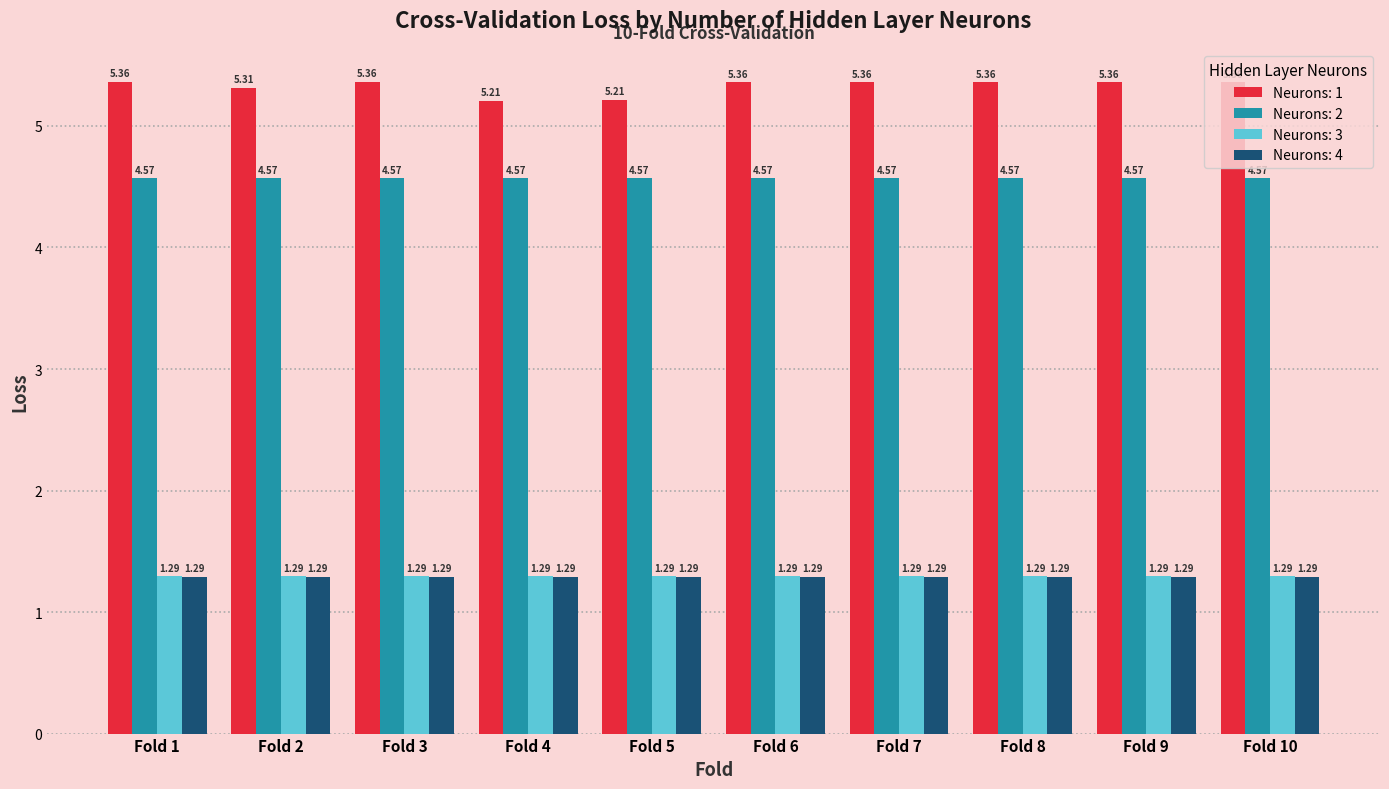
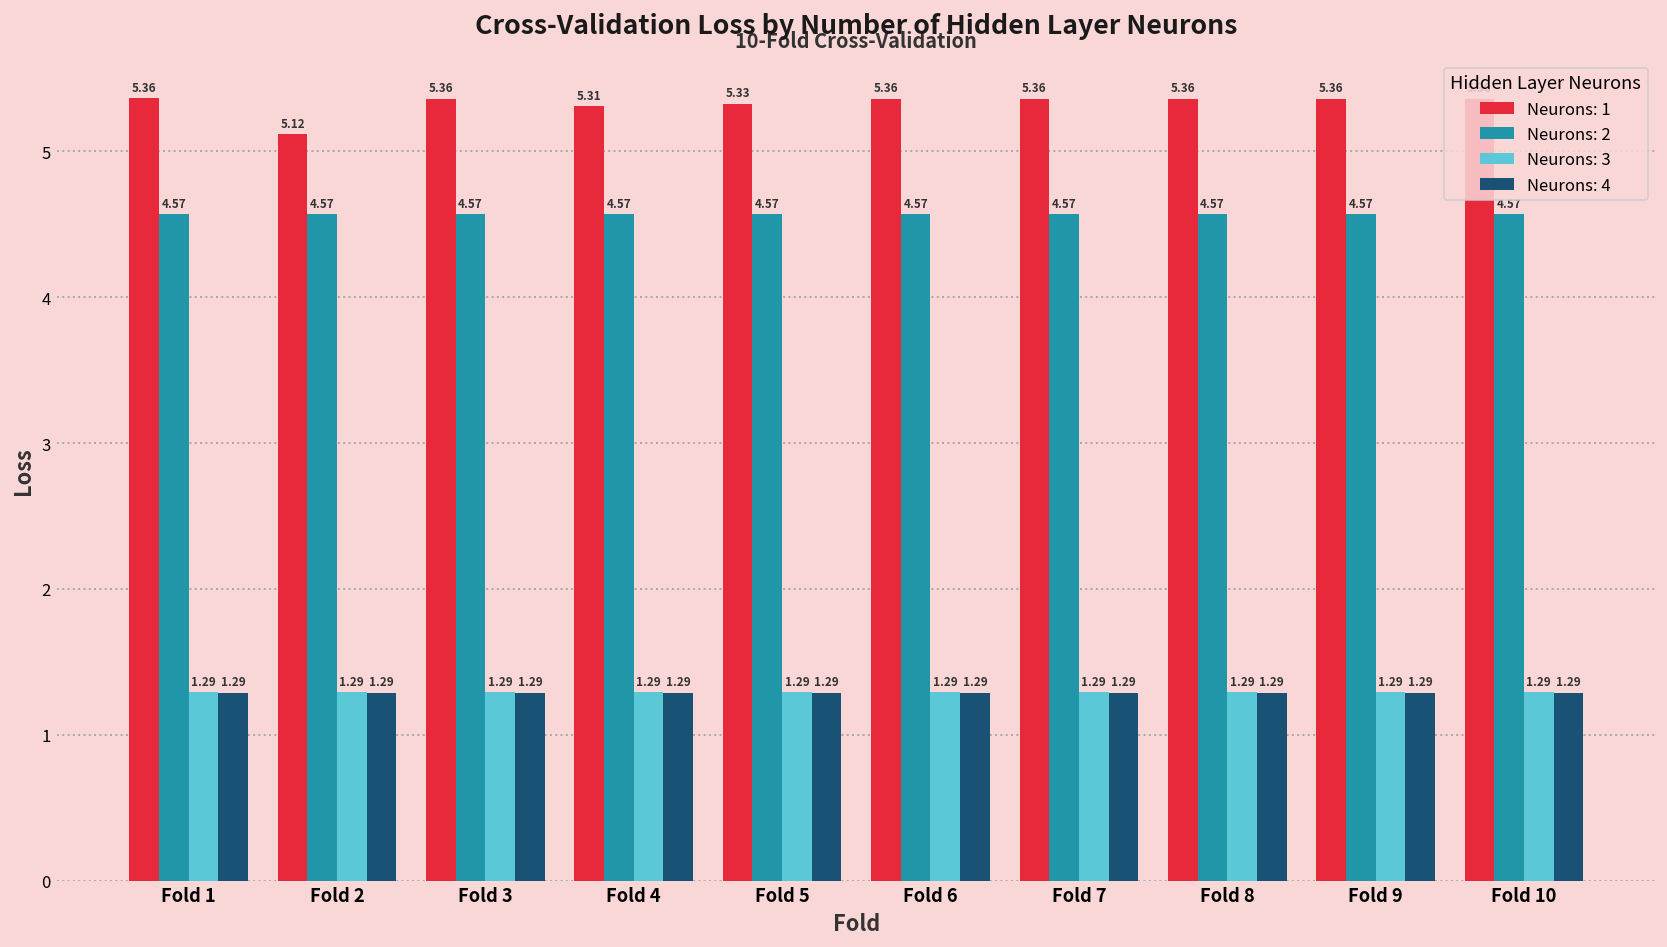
  {
    "Neurons: 1": {
      "Fold 1": 5.36,
-     "Fold 2": 5.31,
+     "Fold 2": 5.12,
      "Fold 3": 5.36,
-     "Fold 4": 5.21,
-     "Fold 5": 5.21,
+     "Fold 4": 5.31,
+     "Fold 5": 5.33,
      "Fold 6": 5.36,
      "Fold 7": 5.36,
      "Fold 8": 5.36,
      "Fold 9": 5.36
    },
    "Neurons: 2": {
      "Fold 1": 4.57,
      "Fold 2": 4.57,
      "Fold 3": 4.57,
      "Fold 4": 4.57,
      "Fold 5": 4.57,
      "Fold 6": 4.57,
      "Fold 7": 4.57,
      "Fold 8": 4.57,
      "Fold 9": 4.57
    },
    "Neurons: 3": {
      "Fold 1": 1.29,
      "Fold 2": 1.29,
      "Fold 3": 1.29,
      "Fold 4": 1.29,
      "Fold 5": 1.29,
      "Fold 6": 1.29,
      "Fold 7": 1.29,
      "Fold 8": 1.29,
      "Fold 9": 1.29,
      "Fold 10": 1.29
    },
    "Neurons: 4": {
      "Fold 1": 1.29,
      "Fold 2": 1.29,
      "Fold 3": 1.29,
      "Fold 4": 1.29,
      "Fold 5": 1.29,
      "Fold 6": 1.29,
      "Fold 7": 1.29,
      "Fold 8": 1.29,
      "Fold 9": 1.29,
      "Fold 10": 1.29
    }
  }
